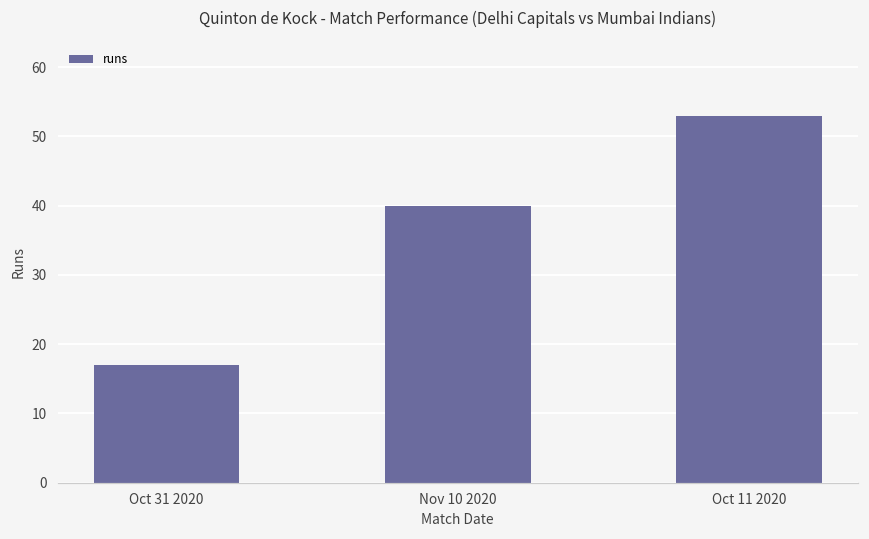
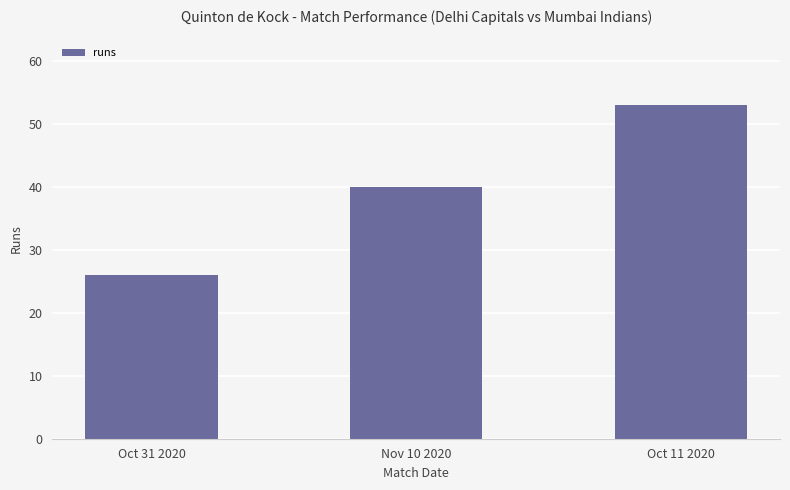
  {
-   "Oct 31 2020": 17,
+   "Oct 31 2020": 26,
    "Nov 10 2020": 40,
    "Oct 11 2020": 53
  }
